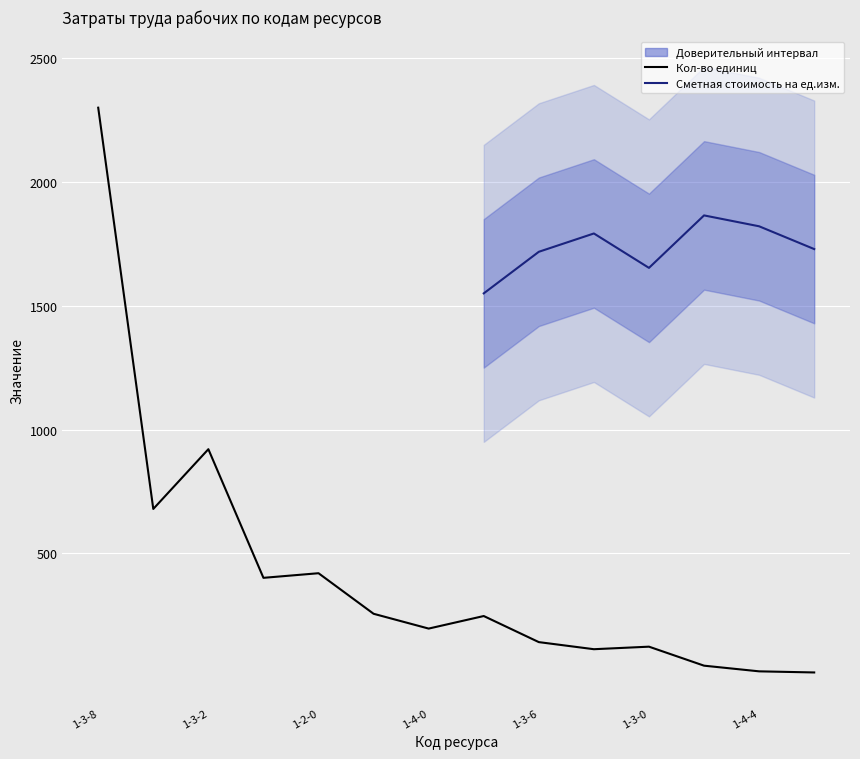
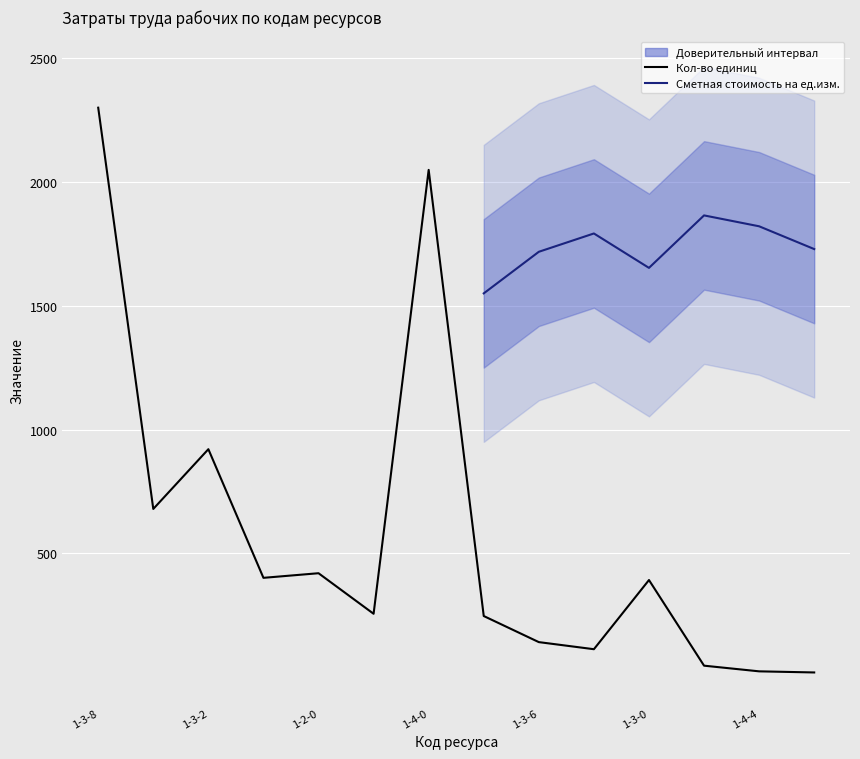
  {
    "Кол-во единиц": {
      "1-3-8": 2300,
      "1-3-2": 920,
      "1-2-0": 420,
-     "1-4-0": 200,
+     "1-4-0": 2050,
      "1-3-6": 140,
-     "1-3-0": 120,
+     "1-3-0": 390,
      "1-4-4": 20
    },
    "Сметная стоимость на ед.изм.": {
      "1-3-6": 1720,
      "1-3-0": 1650,
      "1-4-4": 1820
    }
  }
